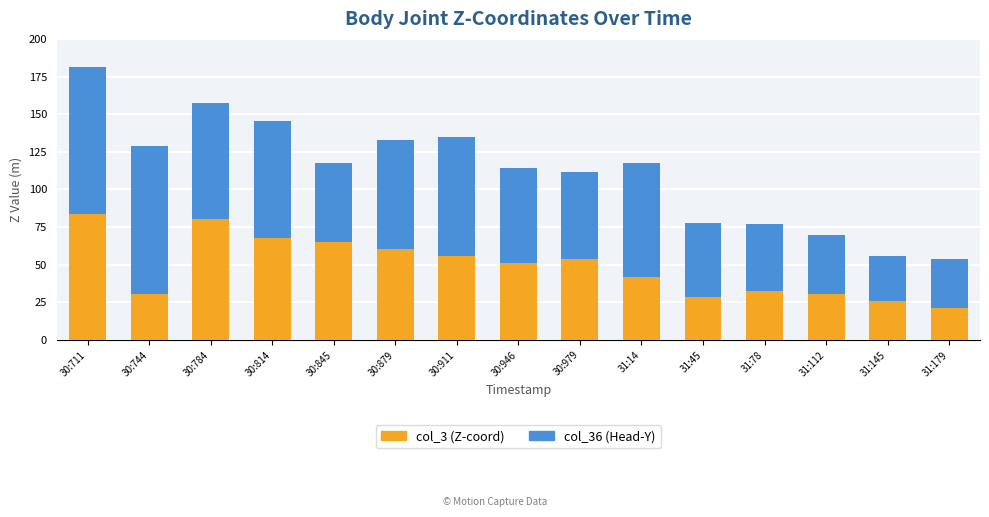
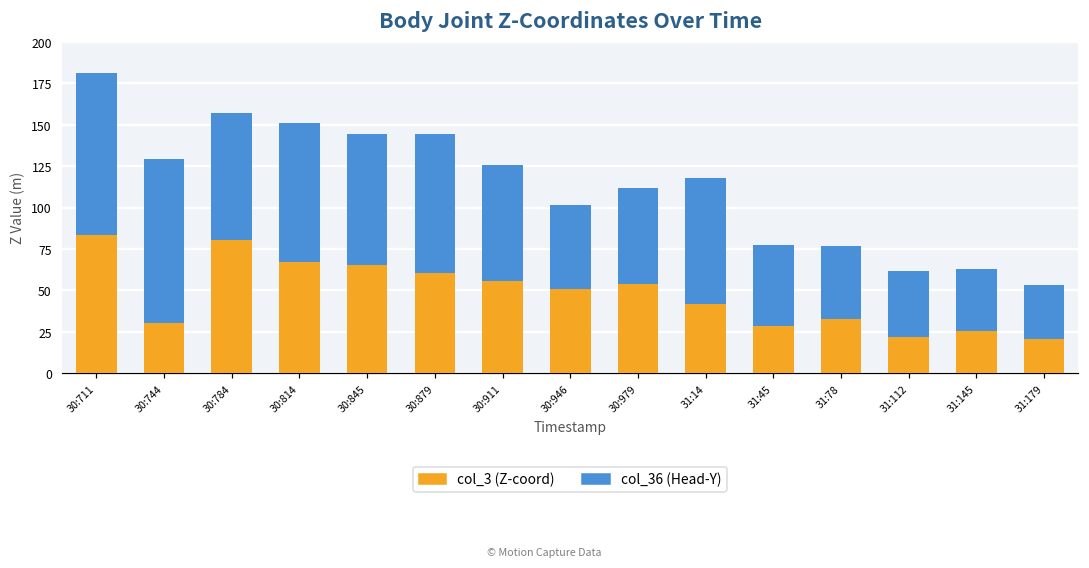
  {
    "col_3 (Z-coord)": {
      "30:711": 84,
      "30:744": 31,
      "30:784": 80,
      "30:814": 67,
      "30:845": 65,
      "30:879": 60,
      "30:911": 56,
      "30:946": 51,
      "30:979": 54,
      "31:14": 42,
      "31:45": 29,
      "31:78": 33,
-     "31:112": 30,
+     "31:112": 22,
      "31:145": 26,
      "31:179": 21
    },
    "col_36 (Head-Y)": {
      "30:711": 98,
      "30:744": 99,
      "30:784": 77,
-     "30:814": 78,
-     "30:845": 52,
-     "30:879": 72,
-     "30:911": 79,
-     "30:946": 63,
+     "30:814": 84,
+     "30:845": 79,
+     "30:879": 84,
+     "30:911": 70,
+     "30:946": 50,
      "30:979": 58,
      "31:14": 76,
      "31:45": 49,
      "31:78": 44,
      "31:112": 40,
-     "31:145": 30,
+     "31:145": 37,
      "31:179": 33
    }
  }
